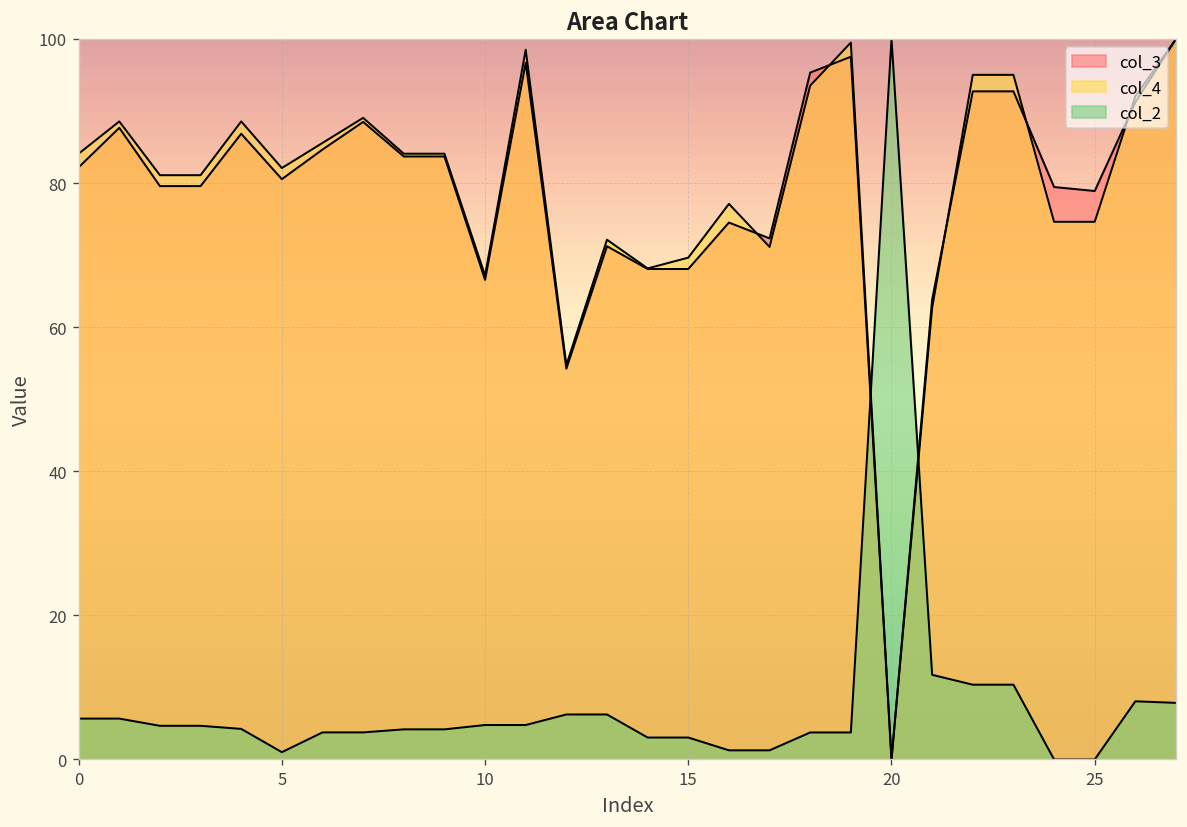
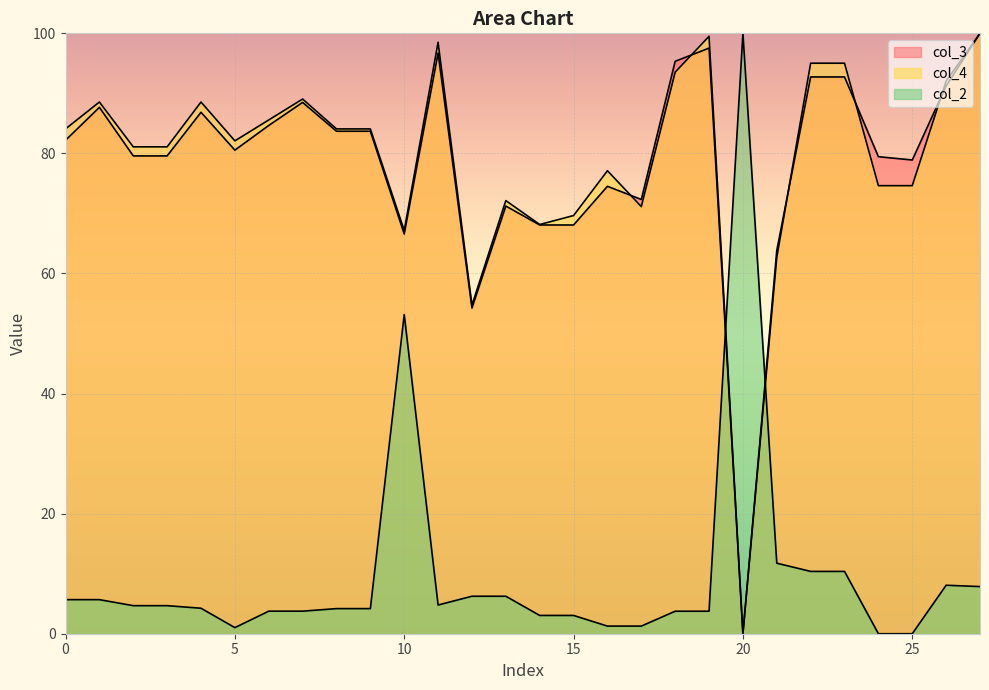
  {
    "col_3": {
      "0": 82,
      "5": 81,
      "10": 67,
      "15": 68,
      "25": 79
    },
    "col_4": {
      "0": 84,
      "5": 82,
      "10": 67,
      "15": 70,
      "25": 75
    },
    "col_2": {
      "0": 6,
      "5": 1,
-     "10": 5,
+     "10": 53,
      "15": 3,
      "20": 100,
      "25": 0
    }
  }
